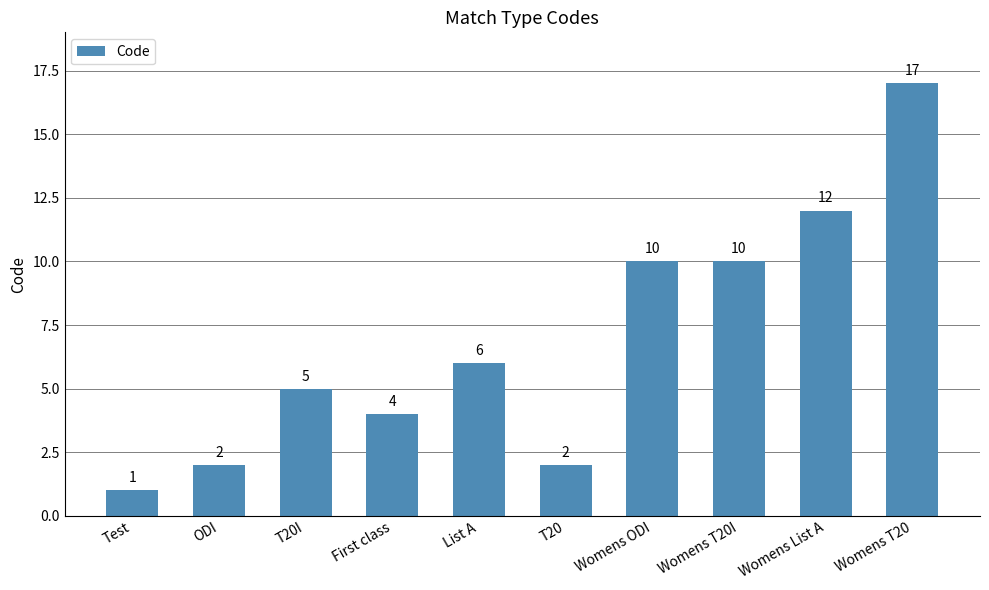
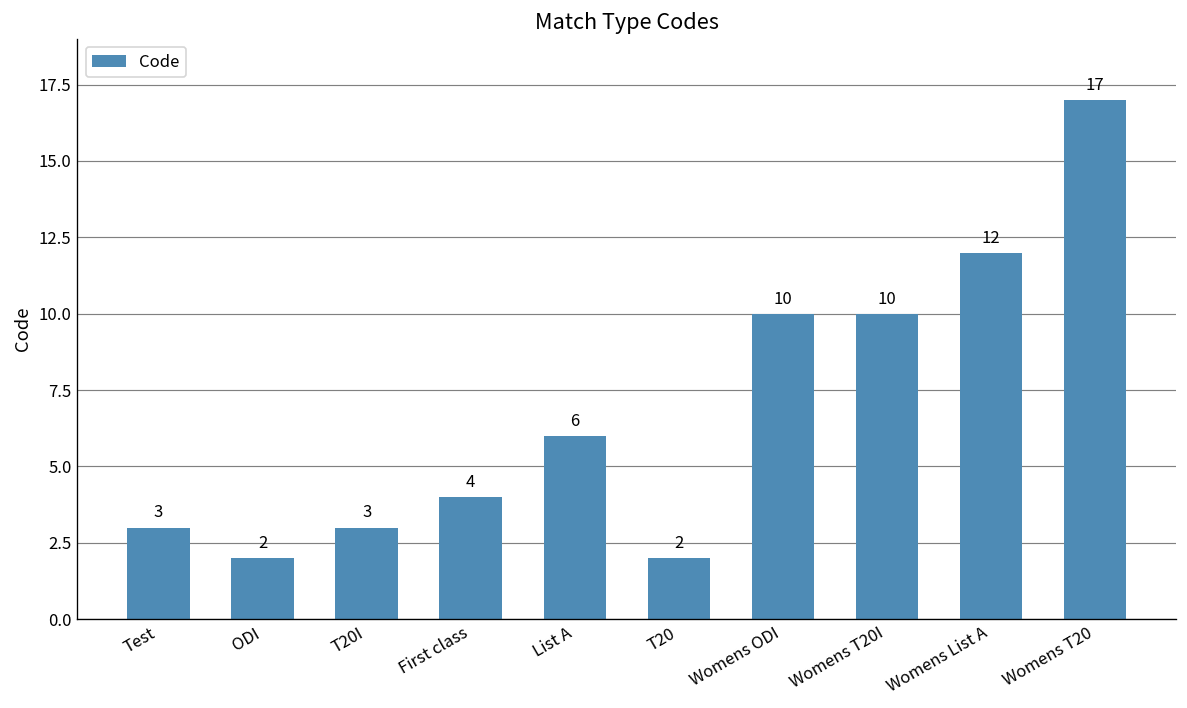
  {
-   "Test": 1,
+   "Test": 3,
    "ODI": 2,
-   "T20I": 5,
+   "T20I": 3,
    "First class": 4,
    "List A": 6,
    "T20": 2,
    "Womens ODI": 10,
    "Womens T20I": 10,
    "Womens List A": 12,
    "Womens T20": 17
  }
